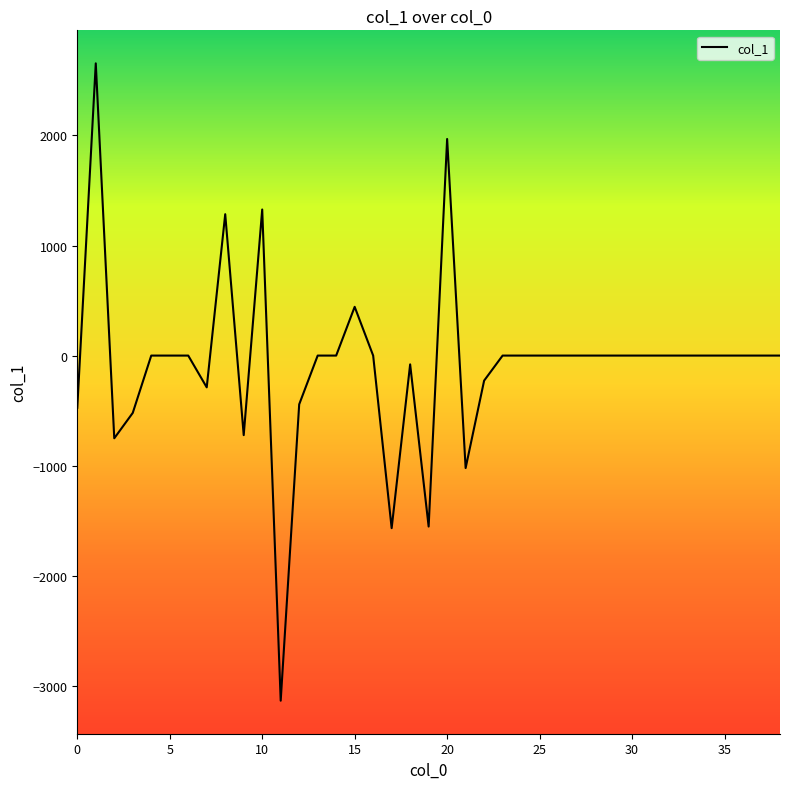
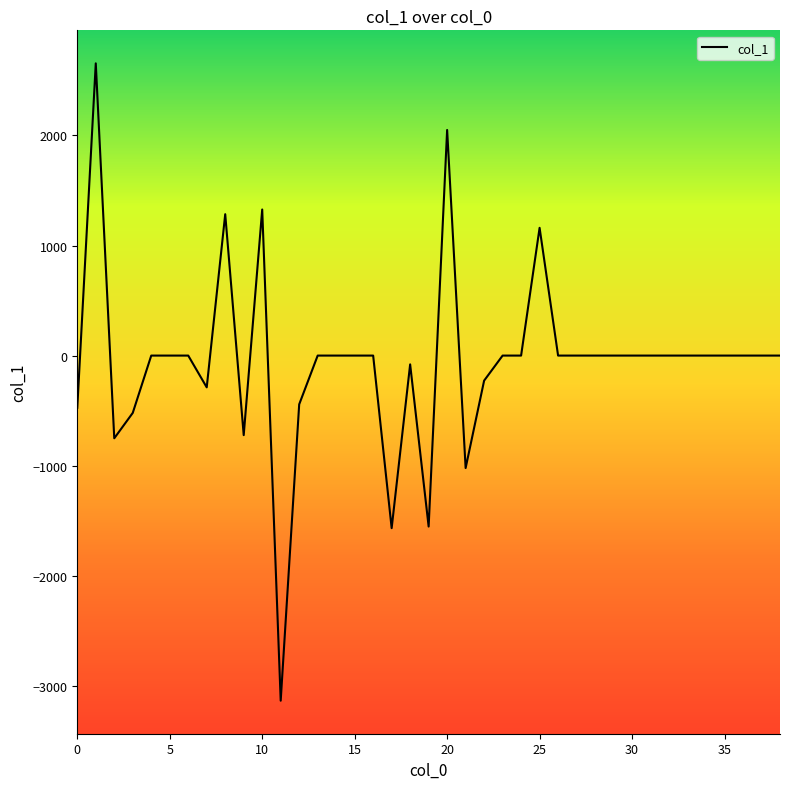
  {
    "0": -470,
    "5": 0,
    "10": 1330,
-   "15": 440,
-   "20": 1970,
-   "25": 0,
+   "15": 0,
+   "20": 2050,
+   "25": 1160,
    "30": 0,
    "35": 0
  }
